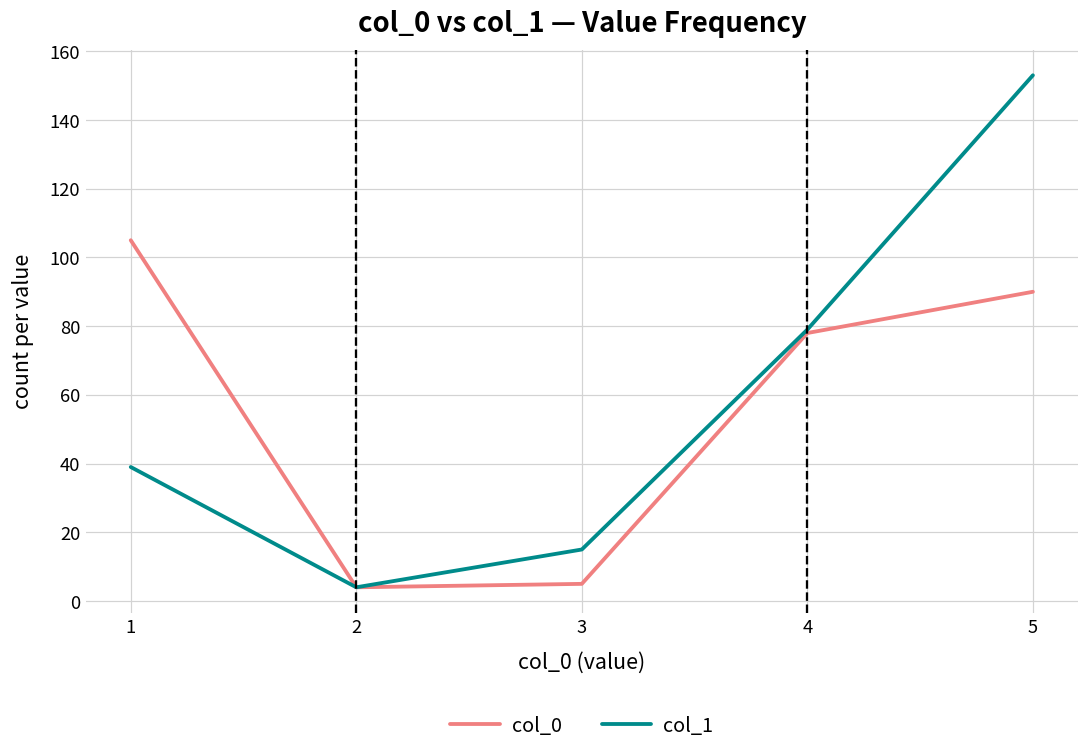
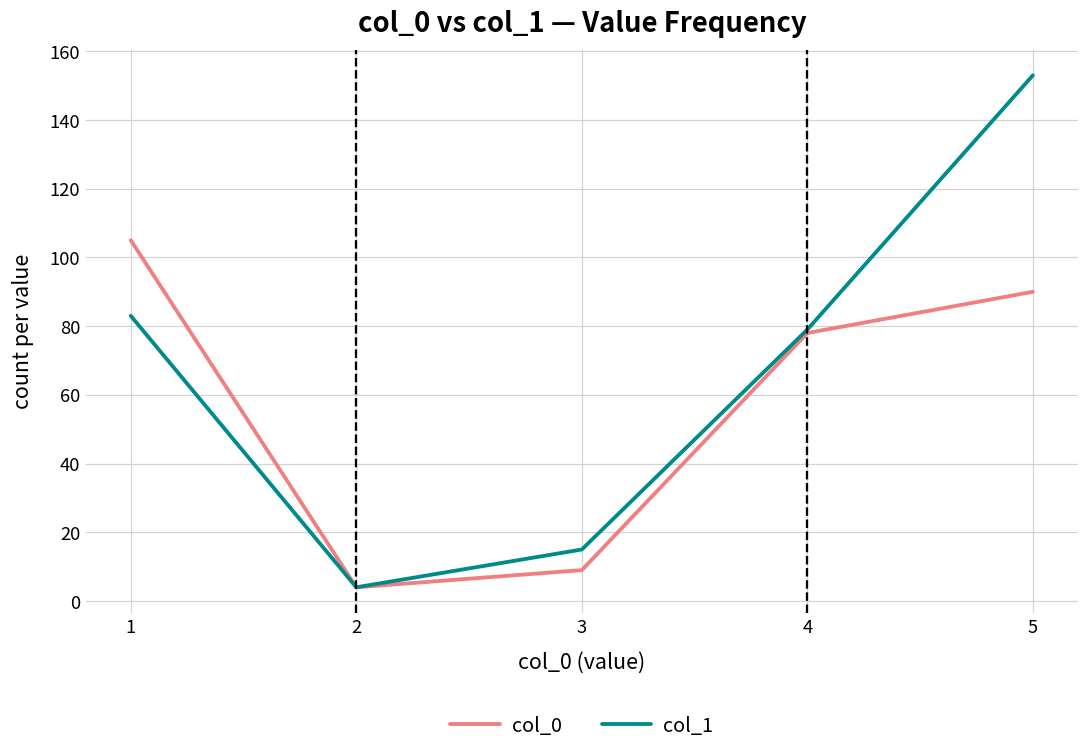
  {
    "col_0": {
      "1": 105,
-     "3": 5,
+     "3": 9,
      "4": 78,
      "5": 90
    },
    "col_1": {
-     "1": 39,
+     "1": 83,
      "3": 15,
      "4": 79,
      "5": 153
    }
  }
